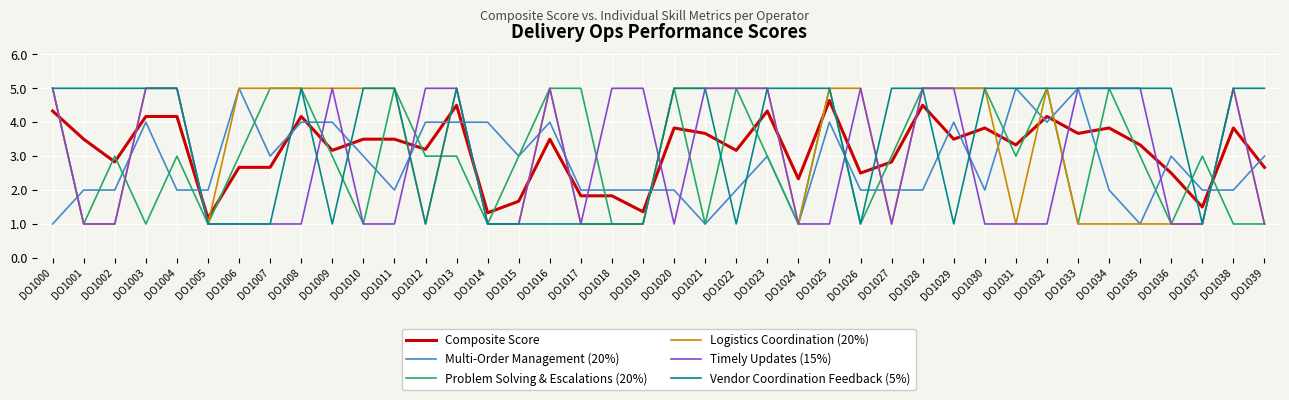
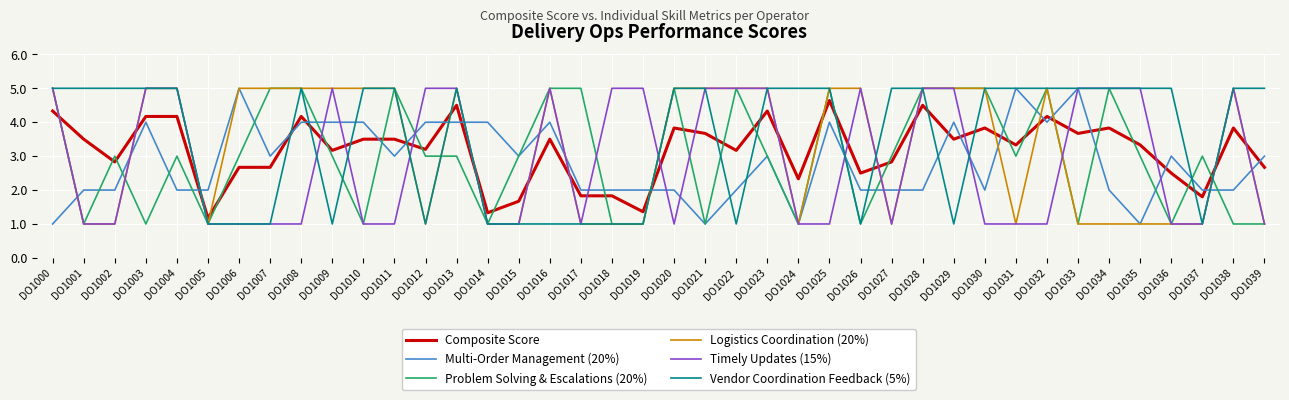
  {
    "Composite Score": {
      "DO1000": 4.3,
      "DO1001": 3.5,
      "DO1002": 2.8,
      "DO1003": 4.2,
      "DO1004": 4.2,
      "DO1005": 1.2,
      "DO1006": 2.7,
      "DO1007": 2.7,
      "DO1008": 4.2,
      "DO1009": 3.2,
      "DO1010": 3.5,
      "DO1011": 3.5,
      "DO1012": 3.2,
      "DO1013": 4.5,
      "DO1014": 1.3,
      "DO1015": 1.7,
      "DO1016": 3.5,
      "DO1017": 1.8,
      "DO1018": 1.8,
      "DO1019": 1.4,
      "DO1020": 3.8,
      "DO1021": 3.7,
      "DO1022": 3.2,
      "DO1023": 4.3,
      "DO1024": 2.3,
      "DO1025": 4.6,
      "DO1026": 2.5,
      "DO1027": 2.8,
      "DO1028": 4.5,
      "DO1029": 3.5,
      "DO1030": 3.8,
      "DO1031": 3.3,
      "DO1032": 4.2,
      "DO1033": 3.7,
      "DO1034": 3.8,
      "DO1035": 3.3,
      "DO1036": 2.5,
-     "DO1037": 1.5,
+     "DO1037": 1.8,
      "DO1038": 3.8,
      "DO1039": 2.7
    },
    "Multi-Order Management (20%)": {
      "DO1000": 1,
      "DO1001": 2,
      "DO1002": 2,
      "DO1003": 4,
      "DO1004": 2,
      "DO1005": 2,
      "DO1007": 3,
      "DO1008": 4,
      "DO1009": 4,
-     "DO1010": 3,
-     "DO1011": 2,
+     "DO1010": 4,
+     "DO1011": 3,
      "DO1012": 4,
      "DO1013": 4,
      "DO1014": 4,
      "DO1016": 4,
      "DO1017": 2,
      "DO1018": 2,
      "DO1019": 2,
      "DO1020": 2,
      "DO1022": 2,
      "DO1025": 4,
      "DO1026": 2,
      "DO1027": 2,
      "DO1028": 2,
      "DO1029": 4,
      "DO1030": 2,
      "DO1032": 4,
      "DO1034": 2,
      "DO1036": 3,
      "DO1037": 2,
      "DO1038": 2,
      "DO1039": 3
    },
    "Logistics Coordination (20%)": {
      "DO1034": 1.0
    },
    "Timely Updates (15%)": {
      "DO1008": 1.0,
      "DO1011": 1.0,
      "DO1012": 5.0,
      "DO1018": 5.0,
      "DO1019": 5.0,
      "DO1020": 1.0,
      "DO1025": 1.0,
      "DO1030": 1.0,
      "DO1032": 1.0
    }
  }
